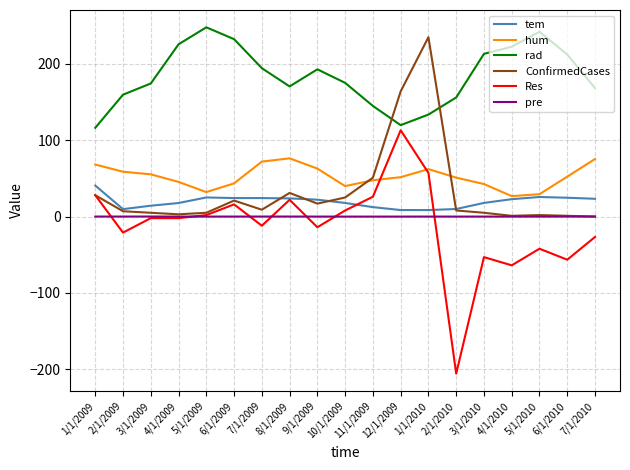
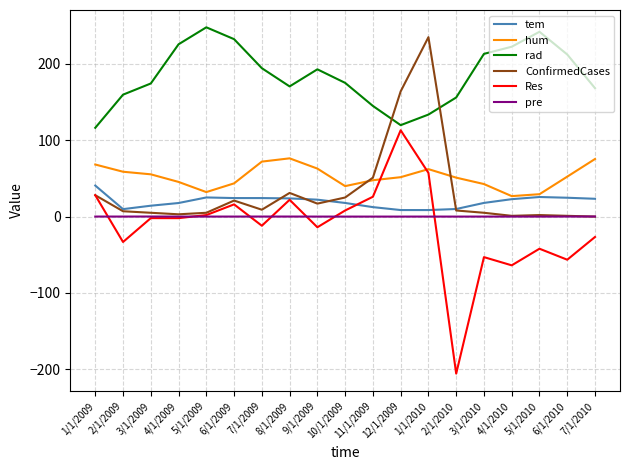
  {
    "tem": {
      "1/1/2009": 40,
      "3/1/2009": 10,
      "4/1/2009": 20,
      "5/1/2009": 30,
      "7/1/2009": 20,
      "9/1/2009": 20,
      "10/1/2009": 20,
      "11/1/2009": 10,
      "12/1/2009": 10,
      "1/1/2010": 10,
      "3/1/2010": 20,
      "4/1/2010": 20,
      "5/1/2010": 30,
      "6/1/2010": 20,
      "7/1/2010": 20
    },
    "hum": {
      "1/1/2009": 70,
      "2/1/2009": 60,
      "3/1/2009": 60,
      "4/1/2009": 50,
      "5/1/2009": 30,
      "6/1/2009": 40,
      "7/1/2009": 70,
      "8/1/2009": 80,
      "9/1/2009": 60,
      "10/1/2009": 40,
      "12/1/2009": 50,
      "1/1/2010": 60,
      "2/1/2010": 50,
      "3/1/2010": 40,
      "4/1/2010": 30,
      "5/1/2010": 30,
      "6/1/2010": 50,
      "7/1/2010": 80
    },
    "rad": {
      "1/1/2009": 120,
      "2/1/2009": 160,
      "3/1/2009": 170,
      "4/1/2009": 230,
      "5/1/2009": 250,
      "6/1/2009": 230,
      "7/1/2009": 190,
      "8/1/2009": 170,
      "9/1/2009": 190,
      "10/1/2009": 180,
      "11/1/2009": 140,
      "12/1/2009": 120,
      "1/1/2010": 130,
      "2/1/2010": 160,
      "3/1/2010": 210
    },
    "ConfirmedCases": {
      "3/1/2009": 10,
      "7/1/2009": 10,
      "8/1/2009": 30,
      "9/1/2009": 20,
      "10/1/2009": 30,
      "12/1/2009": 160,
      "1/1/2010": 240,
      "3/1/2010": 10
    },
    "Res": {
-     "2/1/2009": -20,
+     "2/1/2009": -30,
      "6/1/2009": 20,
      "7/1/2009": -10,
      "9/1/2009": -10,
      "10/1/2009": 10,
      "11/1/2009": 30,
      "12/1/2009": 110,
      "1/1/2010": 60,
      "2/1/2010": -210,
      "3/1/2010": -50,
      "4/1/2010": -60,
      "5/1/2010": -40,
      "6/1/2010": -60,
      "7/1/2010": -30
    },
    "pre": {
      "1/1/2009": 0,
      "2/1/2009": 0,
      "6/1/2009": 0,
      "7/1/2009": 0,
      "8/1/2009": 0,
      "9/1/2009": 0,
      "10/1/2009": 0,
      "11/1/2009": 0,
      "12/1/2009": 0,
      "1/1/2010": 0,
      "2/1/2010": 0,
      "3/1/2010": 0
    }
  }
